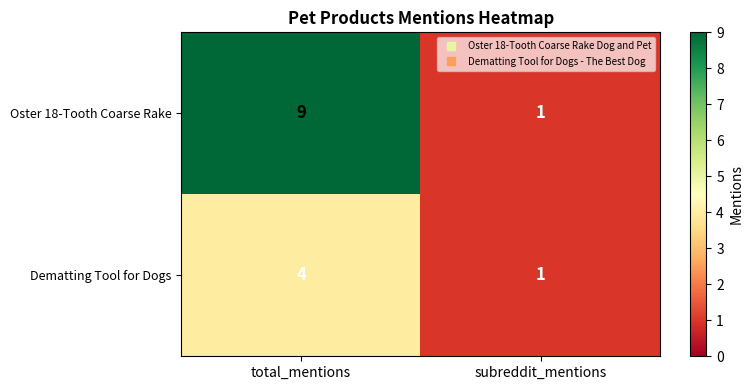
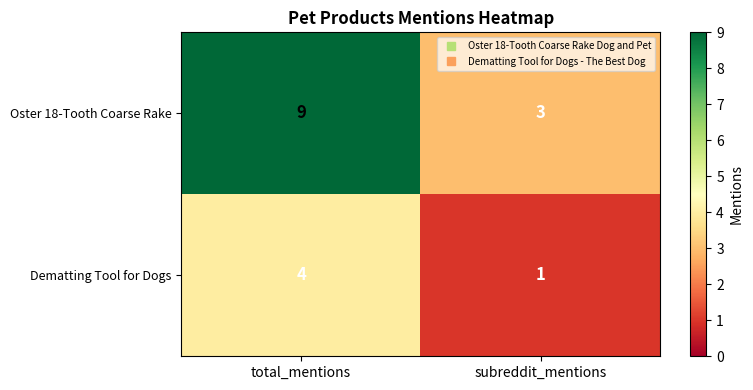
  {
    "Oster 18-Tooth Coarse Rake": {
      "total_mentions": 9,
-     "subreddit_mentions": 1
+     "subreddit_mentions": 3
    },
    "Dematting Tool for Dogs": {
      "total_mentions": 4,
      "subreddit_mentions": 1
    }
  }
